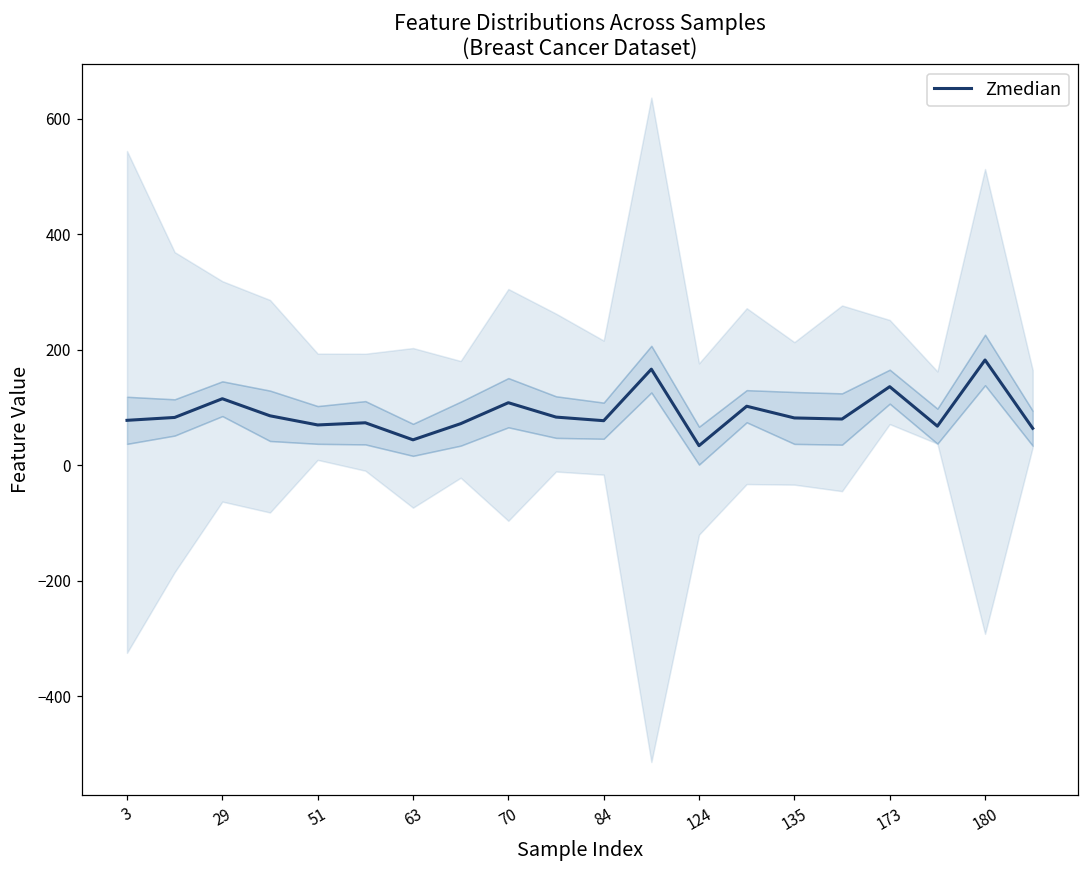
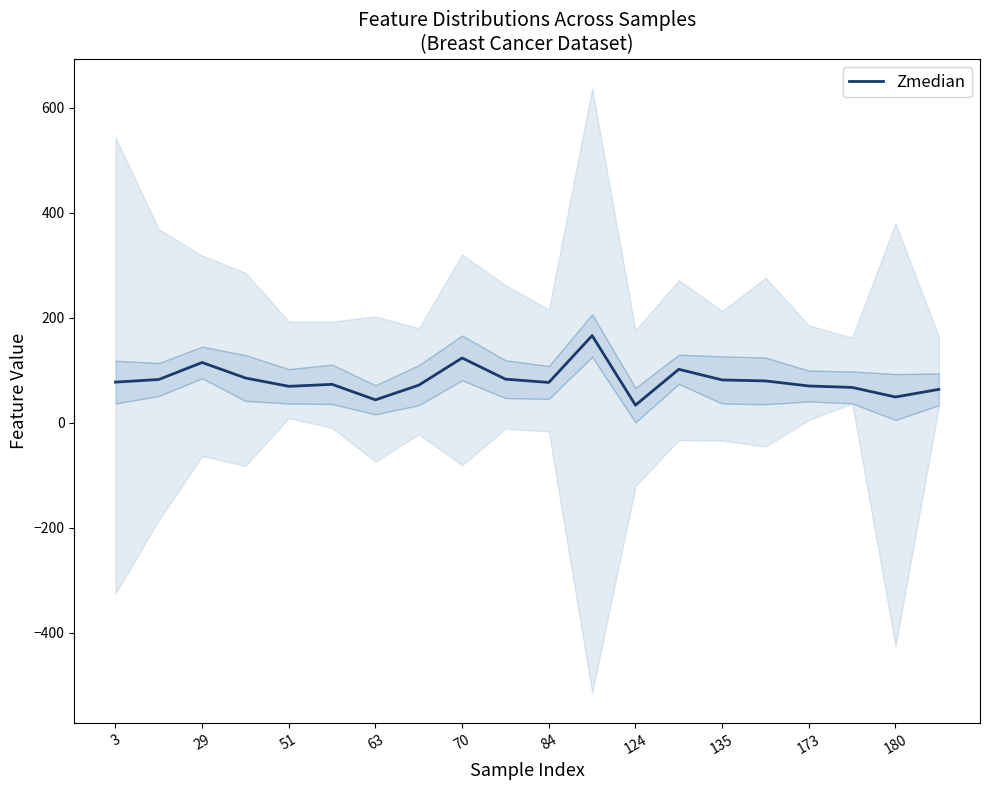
  {
    "Zmedian": {
      "29": 120,
      "51": 70,
      "63": 40,
-     "70": 110,
+     "70": 120,
      "84": 80,
      "124": 30,
      "135": 80,
-     "173": 140,
-     "180": 180
+     "173": 70,
+     "180": 50
    }
  }
